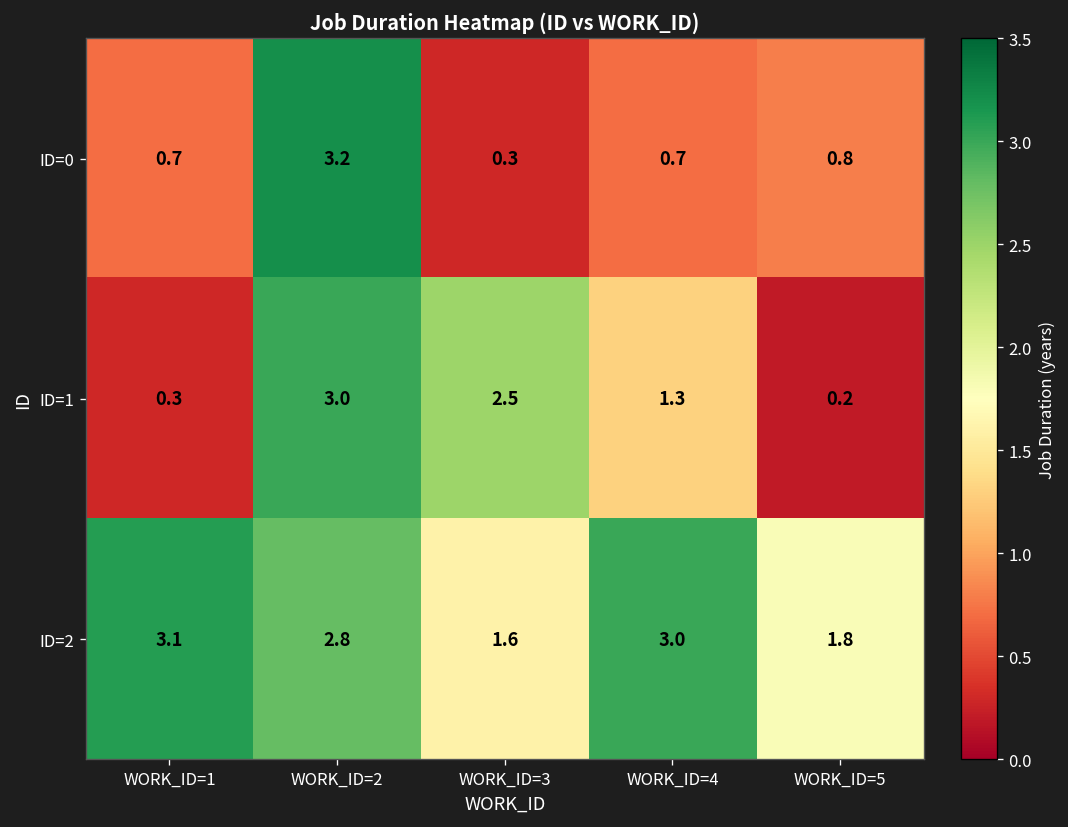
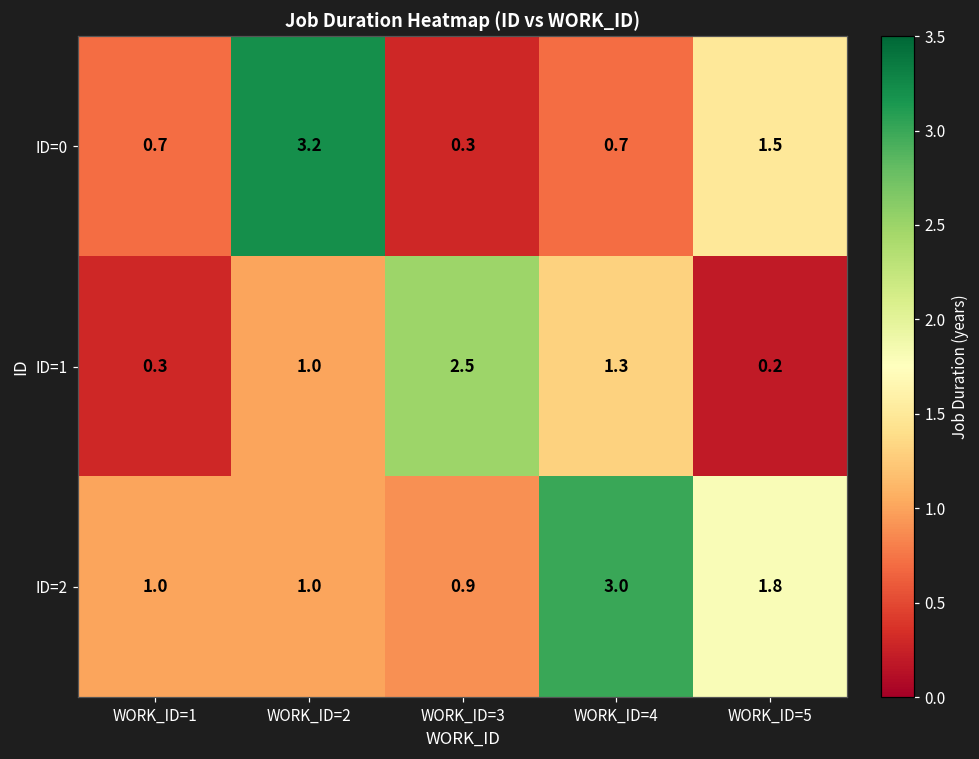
  {
    "ID=0": {
      "WORK_ID=1": 0.7,
      "WORK_ID=2": 3.2,
      "WORK_ID=3": 0.3,
      "WORK_ID=4": 0.7,
-     "WORK_ID=5": 0.8
+     "WORK_ID=5": 1.5
    },
    "ID=1": {
      "WORK_ID=1": 0.3,
-     "WORK_ID=2": 3.0,
+     "WORK_ID=2": 1.0,
      "WORK_ID=3": 2.5,
      "WORK_ID=4": 1.3,
      "WORK_ID=5": 0.2
    },
    "ID=2": {
-     "WORK_ID=1": 3.1,
-     "WORK_ID=2": 2.8,
-     "WORK_ID=3": 1.6,
+     "WORK_ID=1": 1.0,
+     "WORK_ID=2": 1.0,
+     "WORK_ID=3": 0.9,
      "WORK_ID=4": 3.0,
      "WORK_ID=5": 1.8
    }
  }
